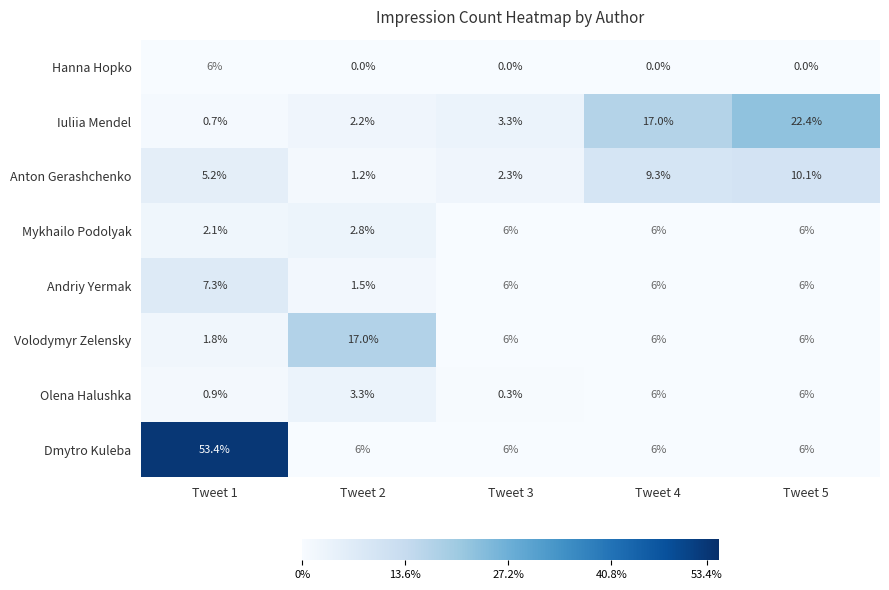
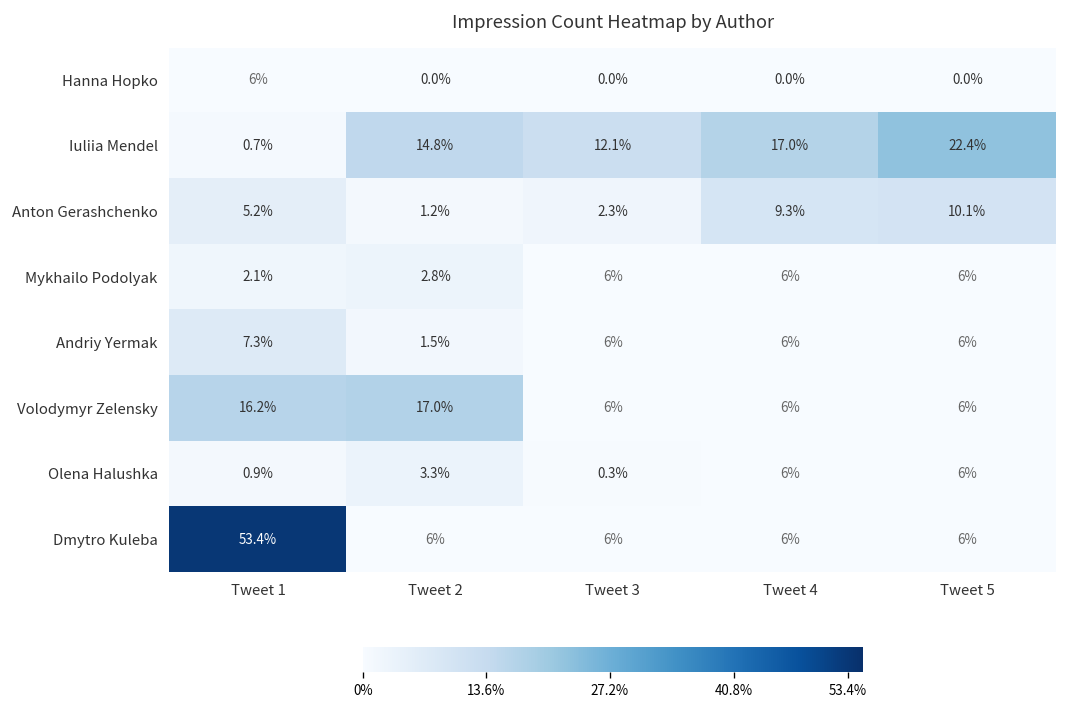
  {
    "Hanna Hopko": {
      "Tweet 1": "6%",
      "Tweet 2": "0.0%",
      "Tweet 3": "0.0%",
      "Tweet 4": "0.0%",
      "Tweet 5": "0.0%"
    },
    "Iuliia Mendel": {
      "Tweet 1": "0.7%",
-     "Tweet 2": "2.2%",
-     "Tweet 3": "3.3%",
+     "Tweet 2": "14.8%",
+     "Tweet 3": "12.1%",
      "Tweet 4": "17.0%",
      "Tweet 5": "22.4%"
    },
    "Anton Gerashchenko": {
      "Tweet 1": "5.2%",
      "Tweet 2": "1.2%",
      "Tweet 3": "2.3%",
      "Tweet 4": "9.3%",
      "Tweet 5": "10.1%"
    },
    "Mykhailo Podolyak": {
      "Tweet 1": "2.1%",
      "Tweet 2": "2.8%",
      "Tweet 3": "6%",
      "Tweet 4": "6%",
      "Tweet 5": "6%"
    },
    "Andriy Yermak": {
      "Tweet 1": "7.3%",
      "Tweet 2": "1.5%",
      "Tweet 3": "6%",
      "Tweet 4": "6%",
      "Tweet 5": "6%"
    },
    "Volodymyr Zelensky": {
-     "Tweet 1": "1.8%",
+     "Tweet 1": "16.2%",
      "Tweet 2": "17.0%",
      "Tweet 3": "6%",
      "Tweet 4": "6%",
      "Tweet 5": "6%"
    },
    "Olena Halushka": {
      "Tweet 1": "0.9%",
      "Tweet 2": "3.3%",
      "Tweet 3": "0.3%",
      "Tweet 4": "6%",
      "Tweet 5": "6%"
    },
    "Dmytro Kuleba": {
      "Tweet 1": "53.4%",
      "Tweet 2": "6%",
      "Tweet 3": "6%",
      "Tweet 4": "6%",
      "Tweet 5": "6%"
    }
  }
